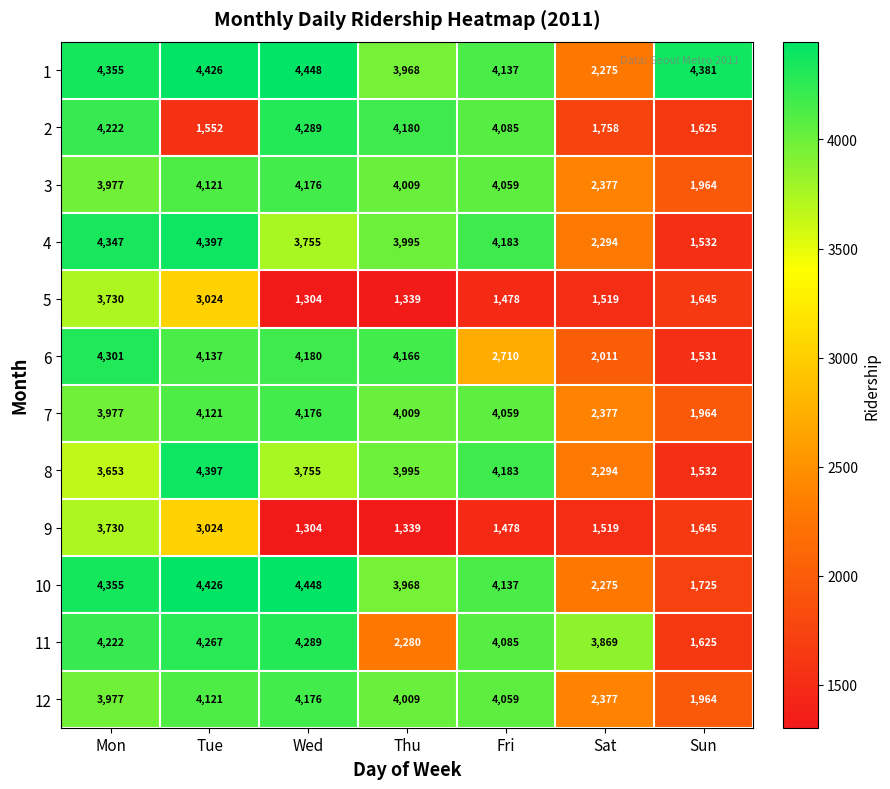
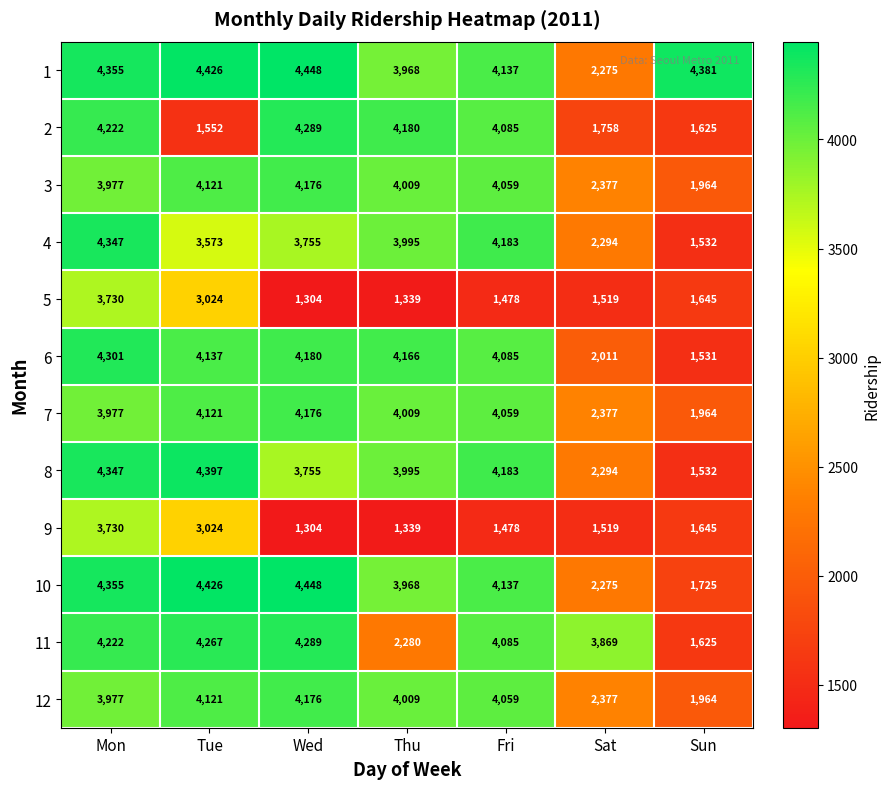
  {
    "1": {
      "Mon": "4,355",
      "Tue": "4,426",
      "Wed": "4,448",
      "Thu": "3,968",
      "Fri": "4,137",
      "Sat": "2,275"
    },
    "2": {
      "Mon": "4,222",
      "Tue": "1,552",
      "Wed": "4,289",
      "Thu": "4,180",
      "Fri": "4,085",
      "Sat": "1,758",
      "Sun": "1,625"
    },
    "3": {
      "Mon": "3,977",
      "Tue": "4,121",
      "Wed": "4,176",
      "Thu": "4,009",
      "Fri": "4,059",
      "Sat": "2,377",
      "Sun": "1,964"
    },
    "4": {
      "Mon": "4,347",
-     "Tue": "4,397",
+     "Tue": "3,573",
      "Wed": "3,755",
      "Thu": "3,995",
      "Fri": "4,183",
      "Sat": "2,294",
      "Sun": "1,532"
    },
    "5": {
      "Mon": "3,730",
      "Tue": "3,024",
      "Wed": "1,304",
      "Thu": "1,339",
      "Fri": "1,478",
      "Sat": "1,519",
      "Sun": "1,645"
    },
    "6": {
      "Mon": "4,301",
      "Tue": "4,137",
      "Wed": "4,180",
      "Thu": "4,166",
-     "Fri": "2,710",
+     "Fri": "4,085",
      "Sat": "2,011",
      "Sun": "1,531"
    },
    "7": {
      "Mon": "3,977",
      "Tue": "4,121",
      "Wed": "4,176",
      "Thu": "4,009",
      "Fri": "4,059",
      "Sat": "2,377",
      "Sun": "1,964"
    },
    "8": {
-     "Mon": "3,653",
+     "Mon": "4,347",
      "Tue": "4,397",
      "Wed": "3,755",
      "Thu": "3,995",
      "Fri": "4,183",
      "Sat": "2,294",
      "Sun": "1,532"
    },
    "9": {
      "Mon": "3,730",
      "Tue": "3,024",
      "Wed": "1,304",
      "Thu": "1,339",
      "Fri": "1,478",
      "Sat": "1,519",
      "Sun": "1,645"
    },
    "10": {
      "Mon": "4,355",
      "Tue": "4,426",
      "Wed": "4,448",
      "Thu": "3,968",
      "Fri": "4,137",
      "Sat": "2,275",
      "Sun": "1,725"
    },
    "11": {
      "Mon": "4,222",
      "Tue": "4,267",
      "Wed": "4,289",
      "Thu": "2,280",
      "Fri": "4,085",
      "Sat": "3,869",
      "Sun": "1,625"
    },
    "12": {
      "Mon": "3,977",
      "Tue": "4,121",
      "Wed": "4,176",
      "Thu": "4,009",
      "Fri": "4,059",
      "Sat": "2,377",
      "Sun": "1,964"
    }
  }
